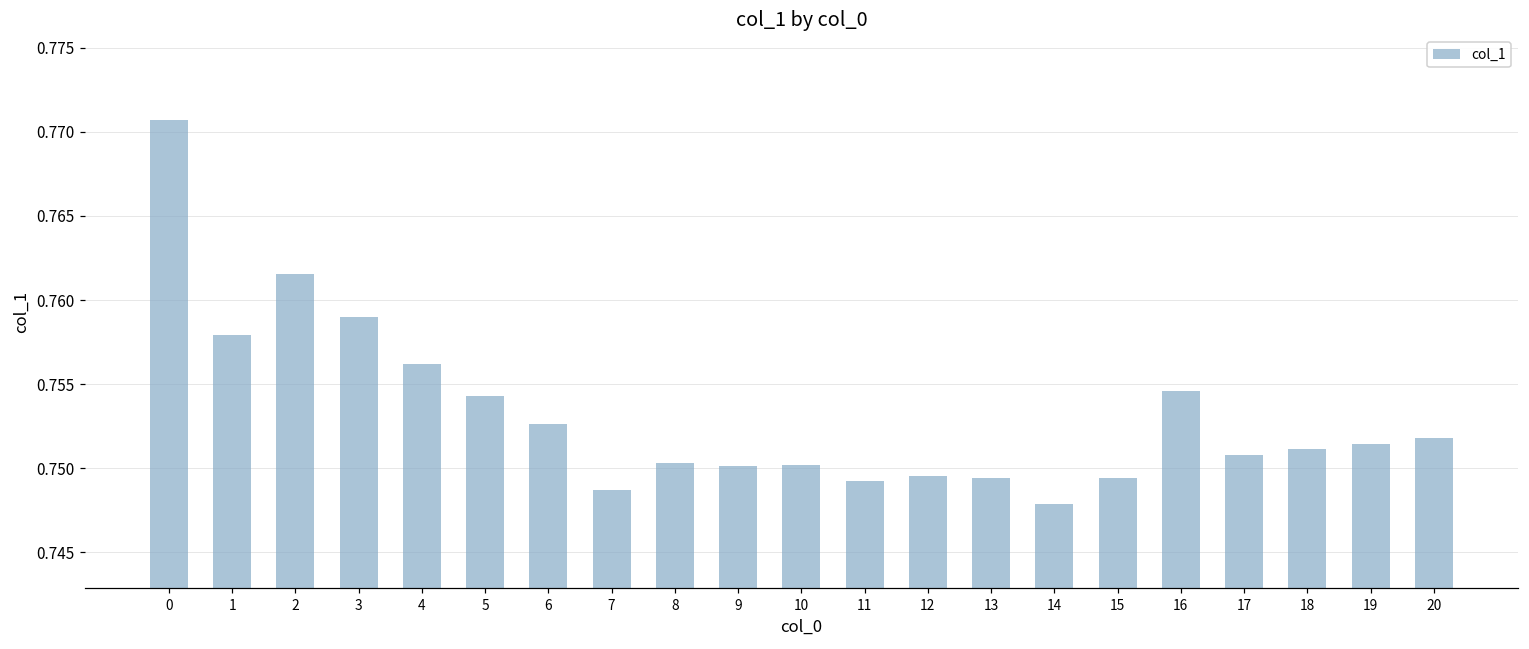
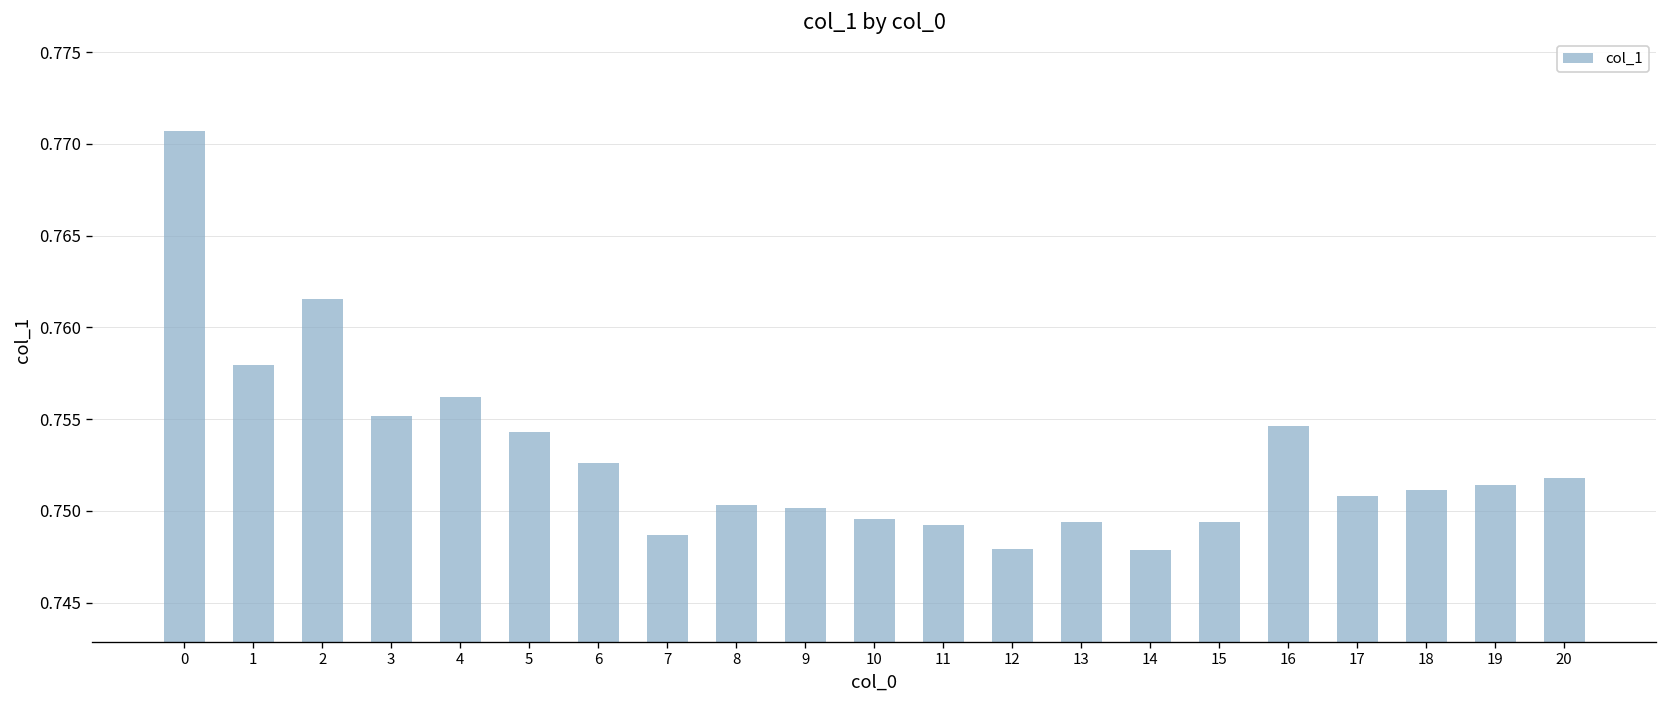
  {
    "0": 0.7707,
    "1": 0.7579,
    "2": 0.7615,
-   "3": 0.7590,
+   "3": 0.7552,
    "4": 0.7562,
    "5": 0.7543,
    "6": 0.7526,
    "7": 0.7487,
    "8": 0.7503,
    "9": 0.7502,
-   "10": 0.7502,
+   "10": 0.7496,
    "11": 0.7492,
-   "12": 0.7495,
+   "12": 0.7479,
    "13": 0.7494,
    "14": 0.7479,
    "15": 0.7494,
    "16": 0.7546,
    "17": 0.7508,
    "18": 0.7511,
    "19": 0.7514,
    "20": 0.7518
  }
